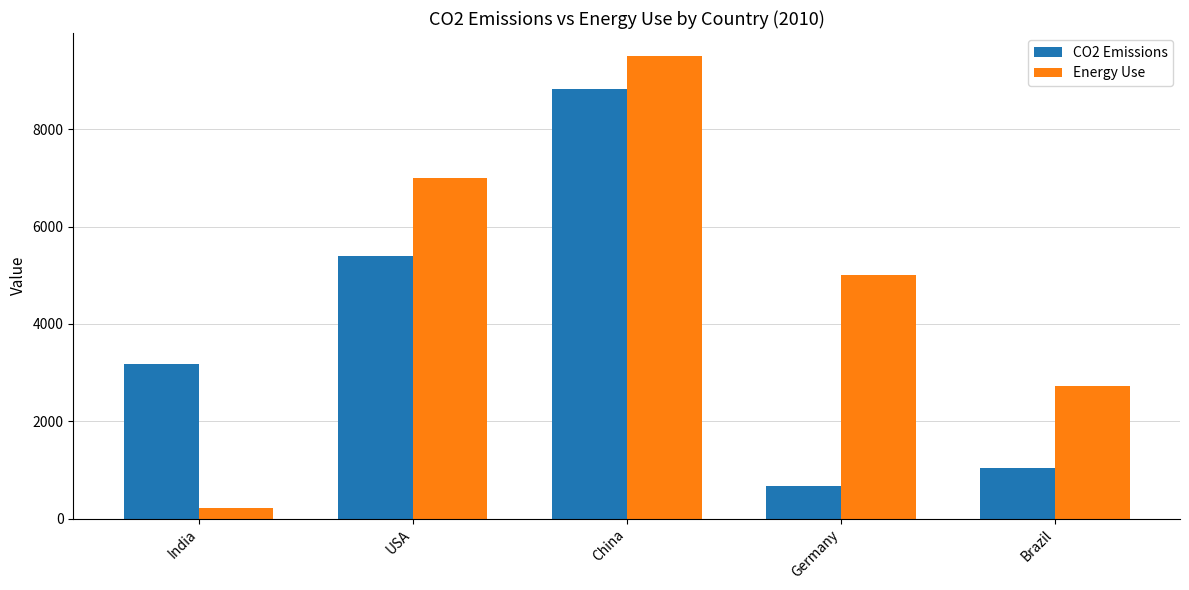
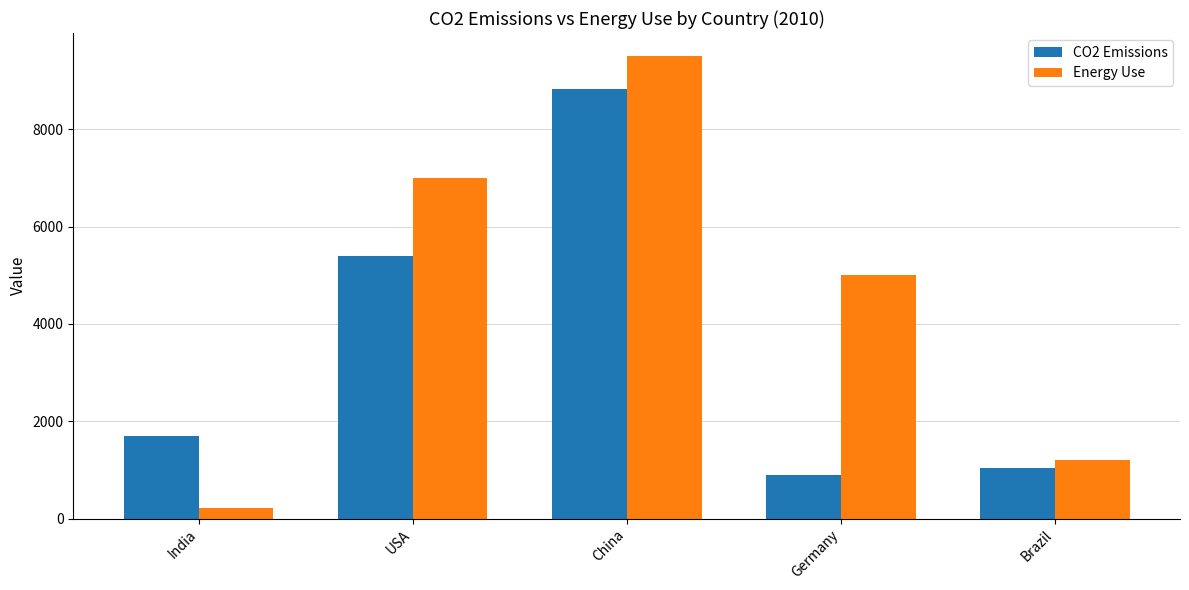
  {
    "CO2 Emissions": {
-     "India": 3200,
+     "India": 1700,
      "USA": 5400,
      "China": 8800,
-     "Germany": 700,
+     "Germany": 900,
      "Brazil": 1000
    },
    "Energy Use": {
      "India": 200,
      "USA": 7000,
      "China": 9500,
      "Germany": 5000,
-     "Brazil": 2700
+     "Brazil": 1200
    }
  }
